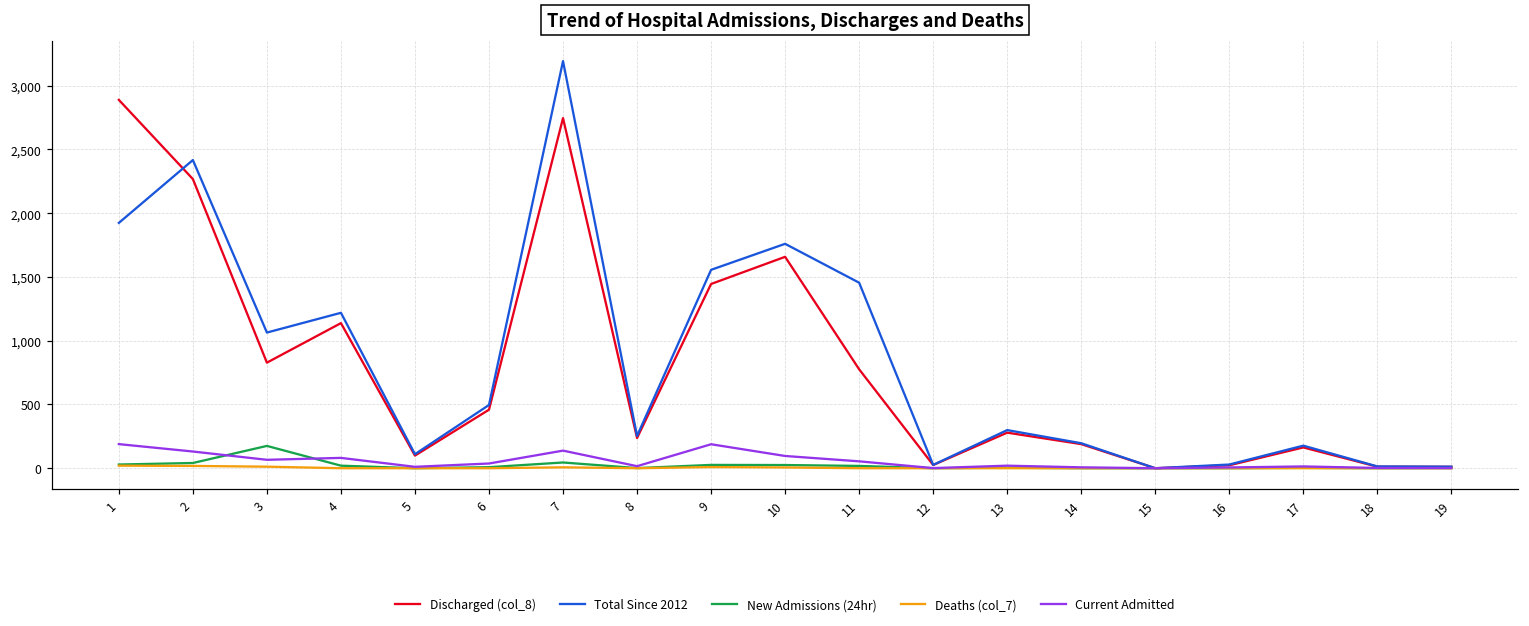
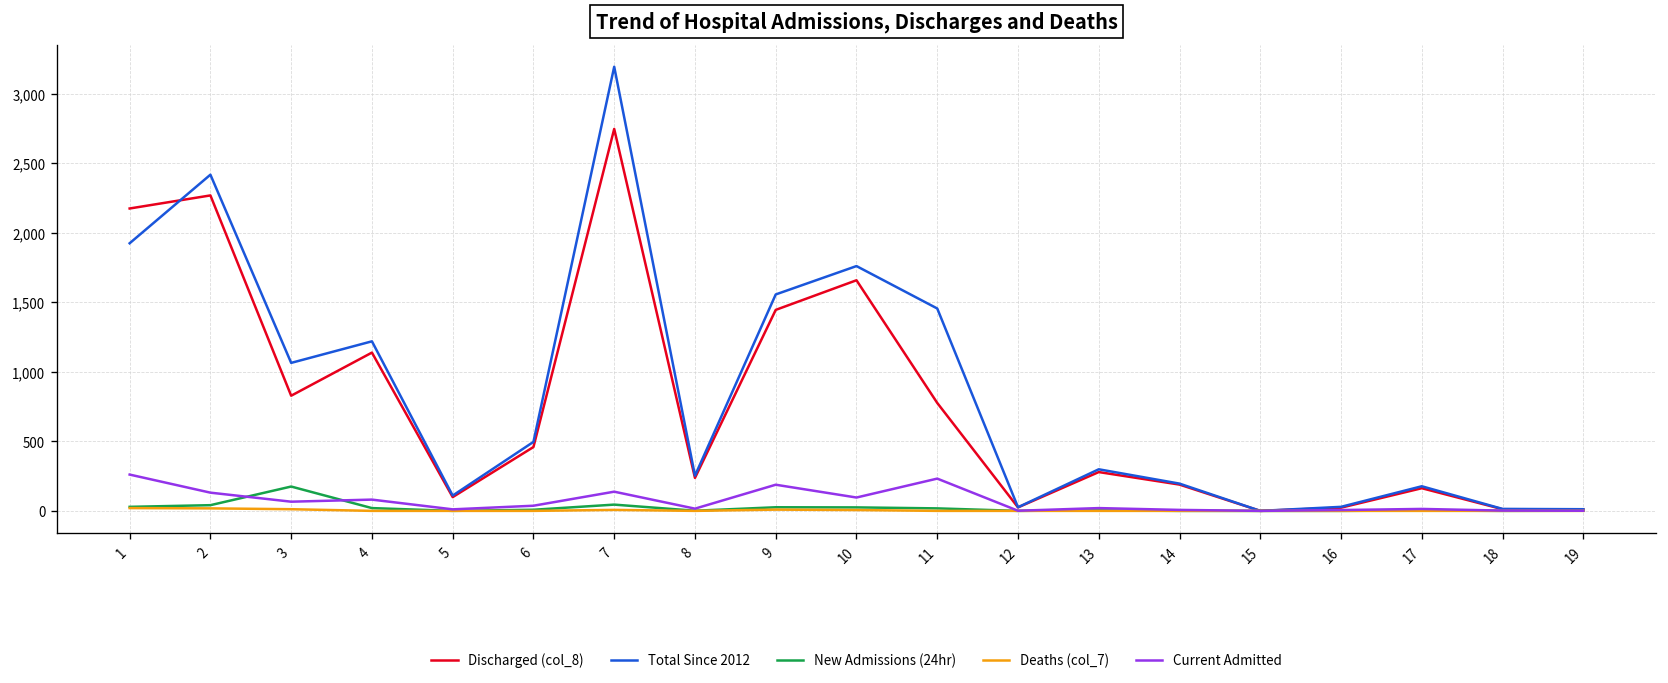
  {
    "Discharged (col_8)": {
-     "1": "2,890",
+     "1": "2,170",
      "2": "2,270",
      "3": "830",
      "4": "1,140",
      "6": "460",
      "7": "2,750",
      "9": "1,450",
      "10": "1,660",
      "11": "780"
    },
    "Total Since 2012": {
      "1": "1,920",
      "2": "2,420",
      "3": "1,060",
      "4": "1,220",
      "6": "500",
      "7": "3,190",
      "9": "1,560",
      "10": "1,760",
      "11": "1,460"
    },
    "New Admissions (24hr)": {
      "2": "40",
      "3": "180",
      "7": "50"
    },
    "Deaths (col_7)": {
      "2": "20",
      "3": "10",
      "7": "10"
    },
    "Current Admitted": {
-     "1": "190",
+     "1": "260",
      "2": "130",
      "3": "70",
      "4": "80",
      "6": "40",
      "7": "140",
      "9": "190",
      "10": "100",
-     "11": "50"
+     "11": "230"
    }
  }
